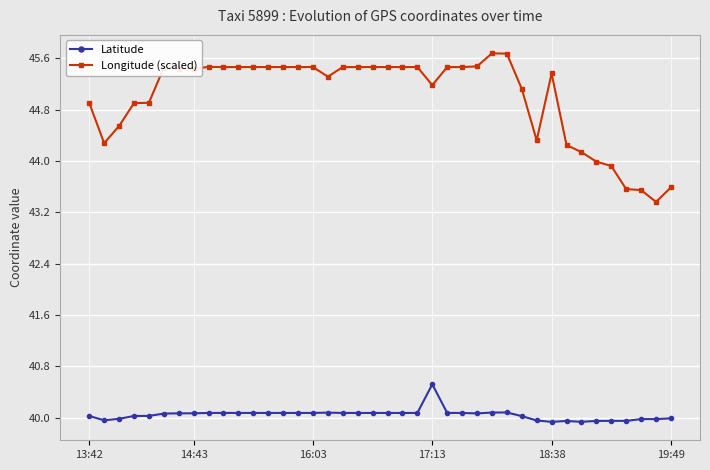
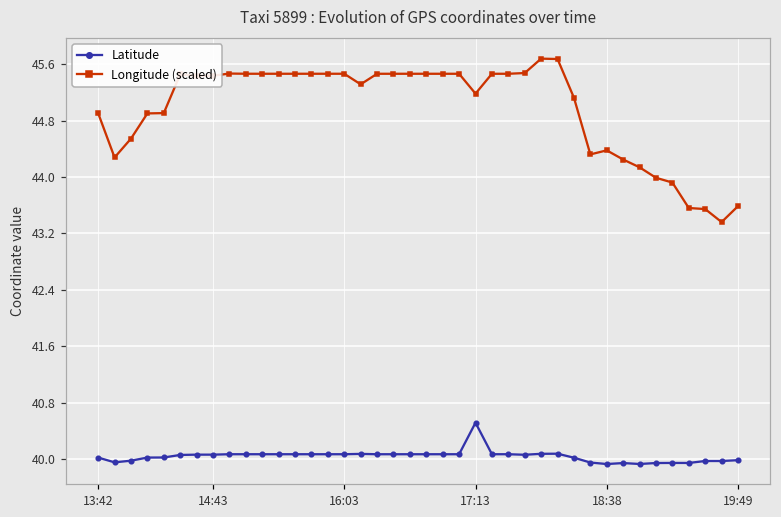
  {
    "Latitude": {
      "13:42": 40.0,
      "16:03": 40.1,
      "17:13": 40.5,
      "18:38": 39.9,
      "19:49": 40.0
    },
    "Longitude (scaled)": {
      "13:42": 44.9,
      "16:03": 45.5,
      "17:13": 45.2,
-     "18:38": 45.4,
+     "18:38": 44.4,
      "19:49": 43.6
    }
  }
